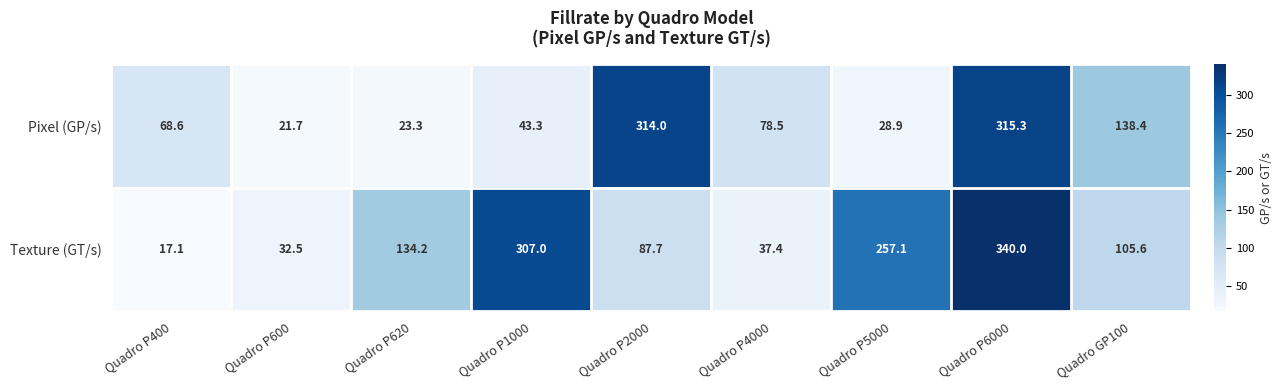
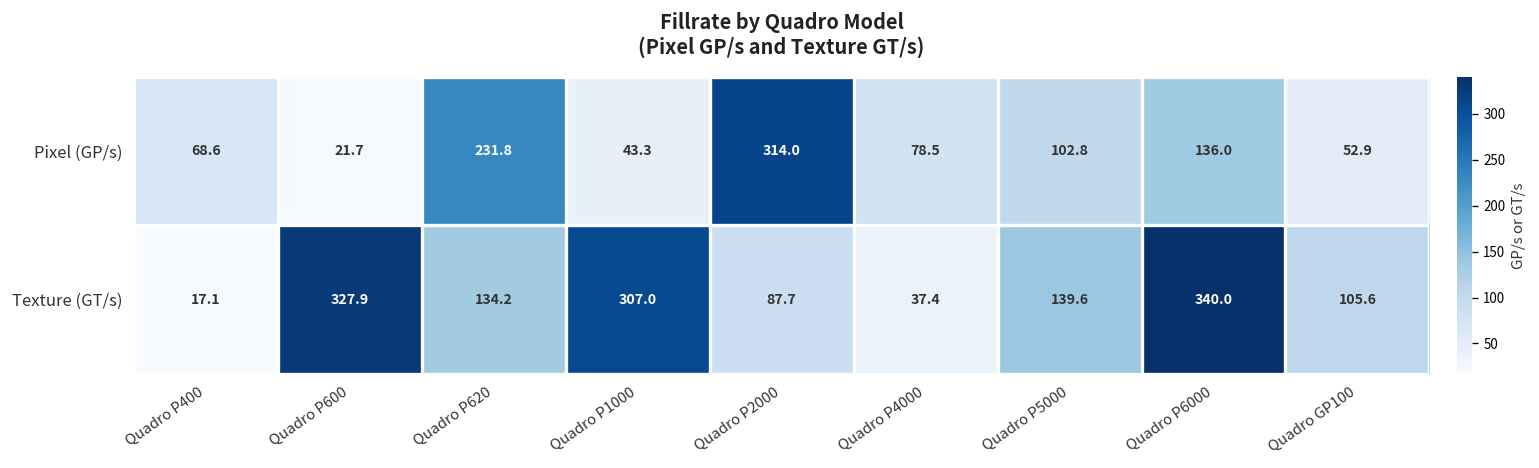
  {
    "Pixel (GP/s)": {
      "Quadro P400": 68.6,
      "Quadro P600": 21.7,
-     "Quadro P620": 23.3,
+     "Quadro P620": 231.8,
      "Quadro P1000": 43.3,
      "Quadro P2000": 314.0,
      "Quadro P4000": 78.5,
-     "Quadro P5000": 28.9,
-     "Quadro P6000": 315.3,
-     "Quadro GP100": 138.4
+     "Quadro P5000": 102.8,
+     "Quadro P6000": 136.0,
+     "Quadro GP100": 52.9
    },
    "Texture (GT/s)": {
      "Quadro P400": 17.1,
-     "Quadro P600": 32.5,
+     "Quadro P600": 327.9,
      "Quadro P620": 134.2,
      "Quadro P1000": 307.0,
      "Quadro P2000": 87.7,
      "Quadro P4000": 37.4,
-     "Quadro P5000": 257.1,
+     "Quadro P5000": 139.6,
      "Quadro P6000": 340.0,
      "Quadro GP100": 105.6
    }
  }
